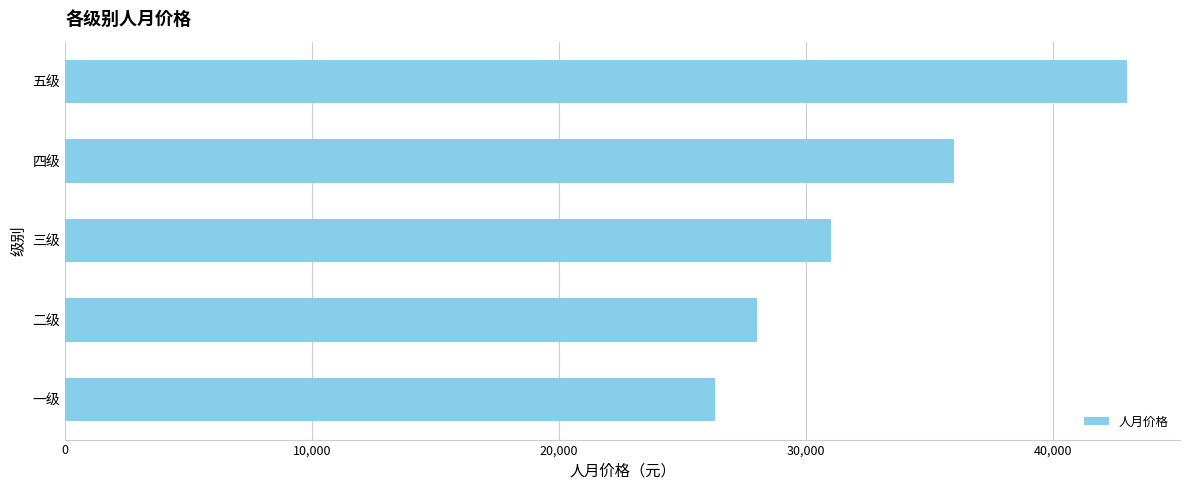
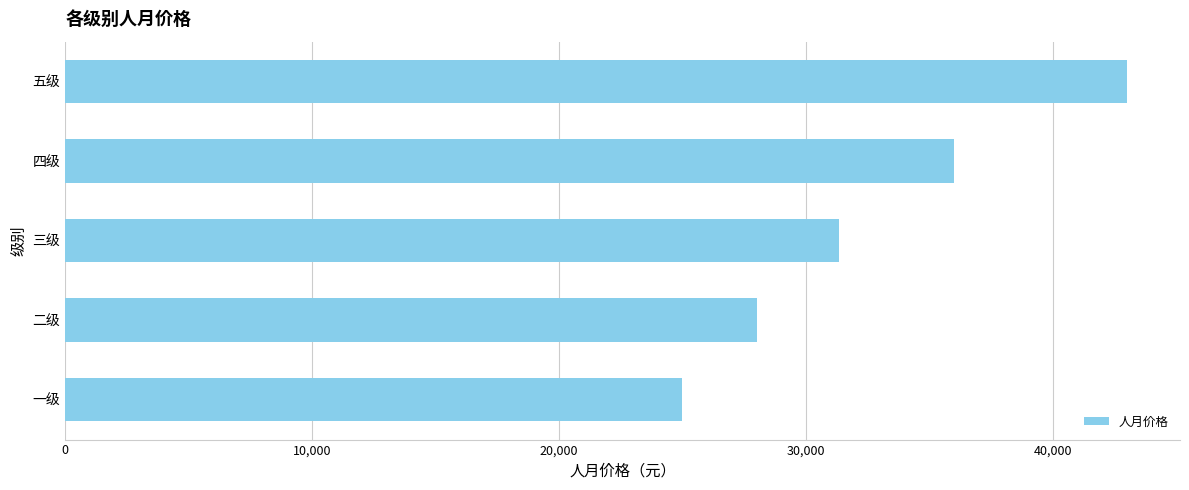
  {
    "五级": "43,000",
    "四级": "36,000",
-   "三级": "31,000",
+   "三级": "31,300",
    "二级": "28,000",
-   "一级": "26,300"
+   "一级": "25,000"
  }
